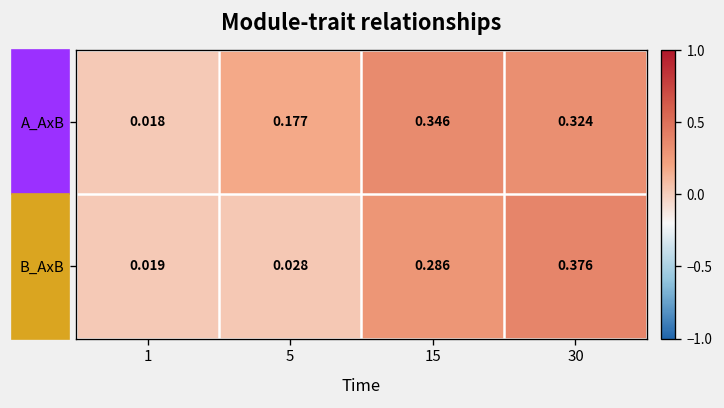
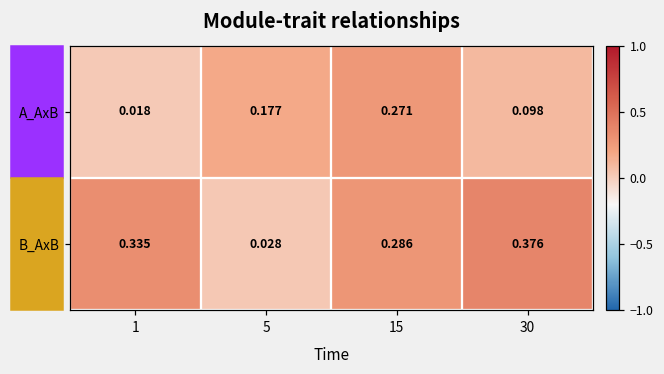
  {
    "A_AxB": {
      "1": 0.018,
      "5": 0.177,
-     "15": 0.346,
-     "30": 0.324
+     "15": 0.271,
+     "30": 0.098
    },
    "B_AxB": {
-     "1": 0.019,
+     "1": 0.335,
      "5": 0.028,
      "15": 0.286,
      "30": 0.376
    }
  }
